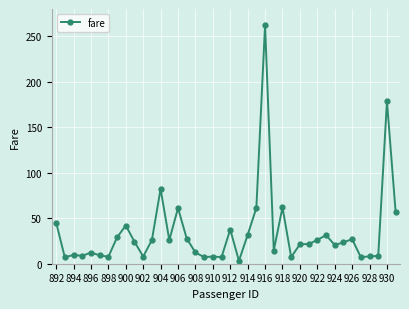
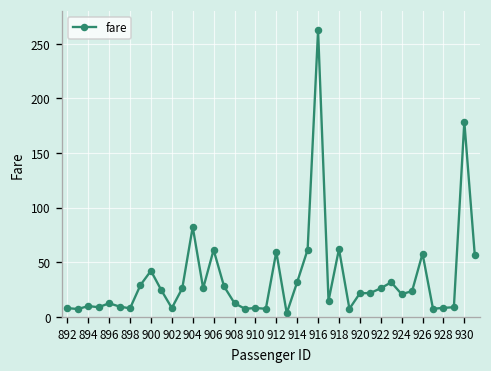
  {
-   "892": 50,
+   "892": 10,
    "894": 10,
    "896": 10,
    "898": 10,
    "900": 40,
    "902": 10,
    "904": 80,
    "906": 60,
    "908": 10,
    "910": 10,
-   "912": 40,
+   "912": 60,
    "914": 30,
    "916": 260,
    "918": 60,
    "920": 20,
    "922": 30,
    "924": 20,
-   "926": 30,
+   "926": 60,
    "928": 10,
    "930": 180
  }
